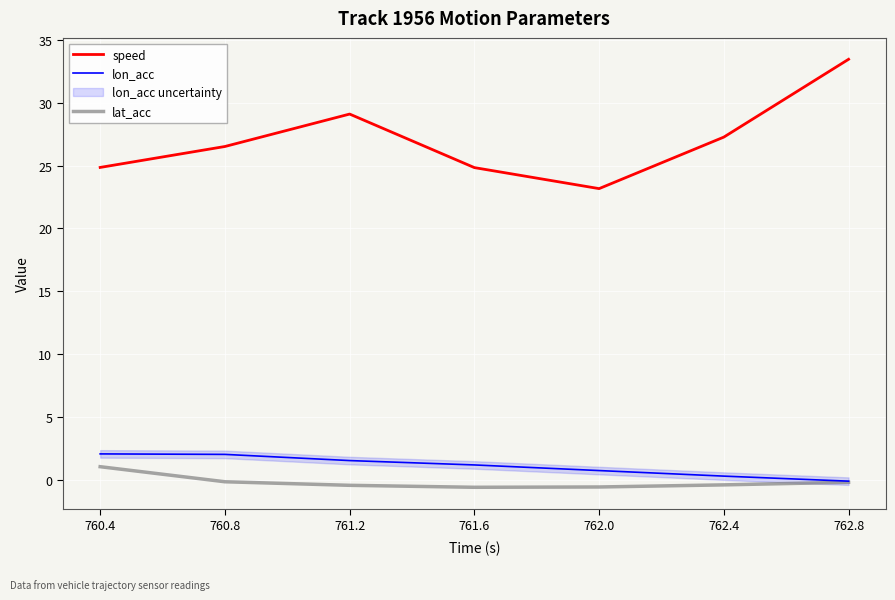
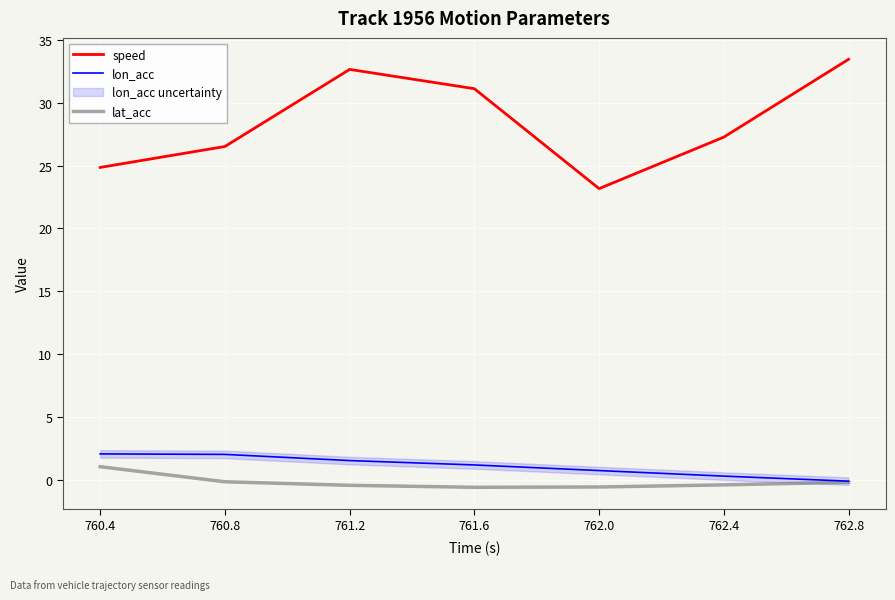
  {
    "speed": {
      "760.4": 24.9,
      "760.8": 26.5,
-     "761.2": 29.1,
-     "761.6": 24.8,
+     "761.2": 32.6,
+     "761.6": 31.1,
      "762.0": 23.2,
      "762.4": 27.3,
      "762.8": 33.4
    },
    "lat_acc": {
      "760.4": 1.1,
      "760.8": -0.1,
      "761.2": -0.4,
      "761.6": -0.6,
      "762.0": -0.5,
      "762.4": -0.4
    }
  }
